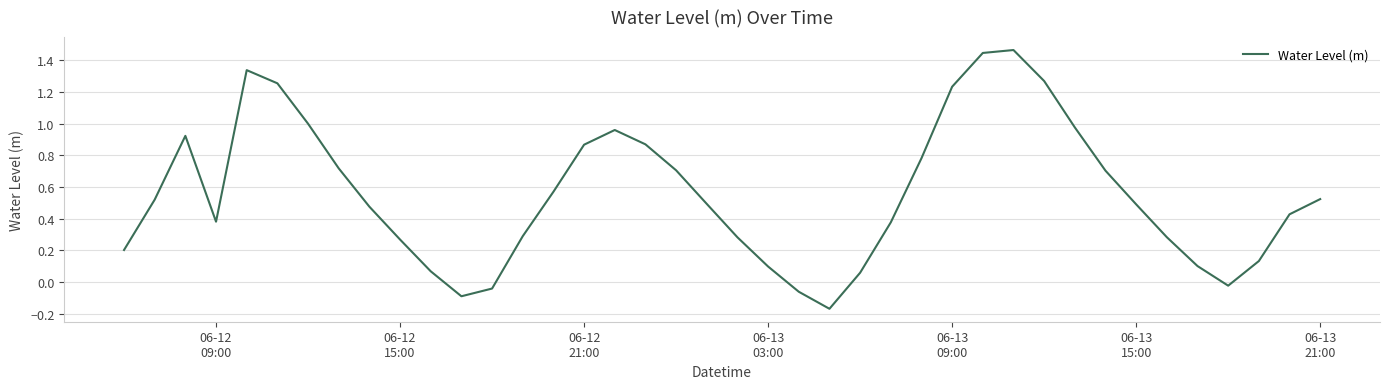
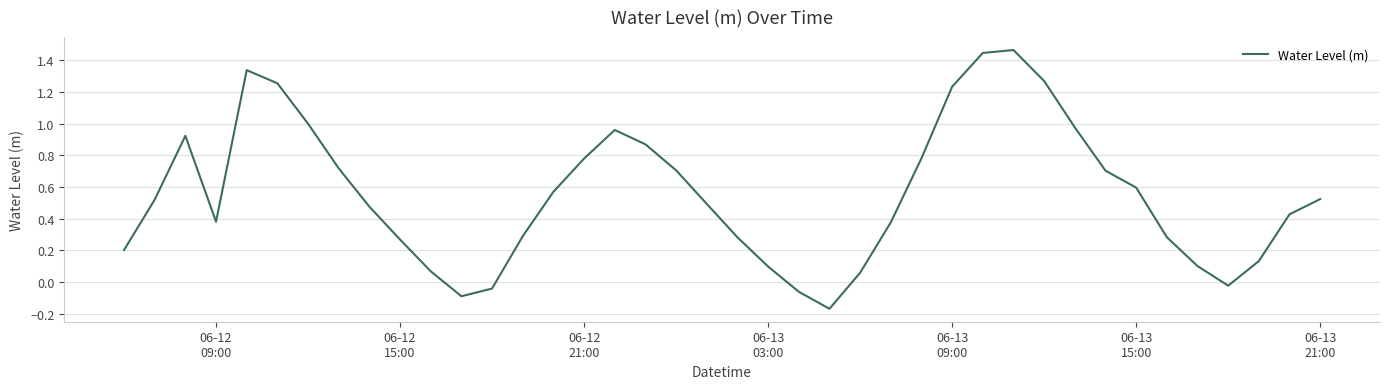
  {
    "06-12 09:00": 0.38,
    "06-12 15:00": 0.27,
-   "06-12 21:00": 0.87,
+   "06-12 21:00": 0.78,
    "06-13 03:00": 0.10,
    "06-13 09:00": 1.23,
-   "06-13 15:00": 0.49,
+   "06-13 15:00": 0.60,
    "06-13 21:00": 0.52
  }
